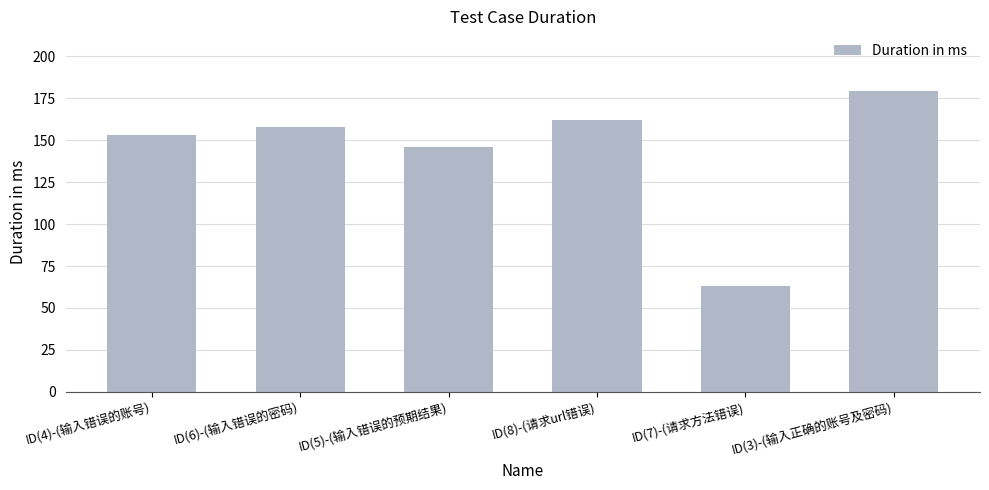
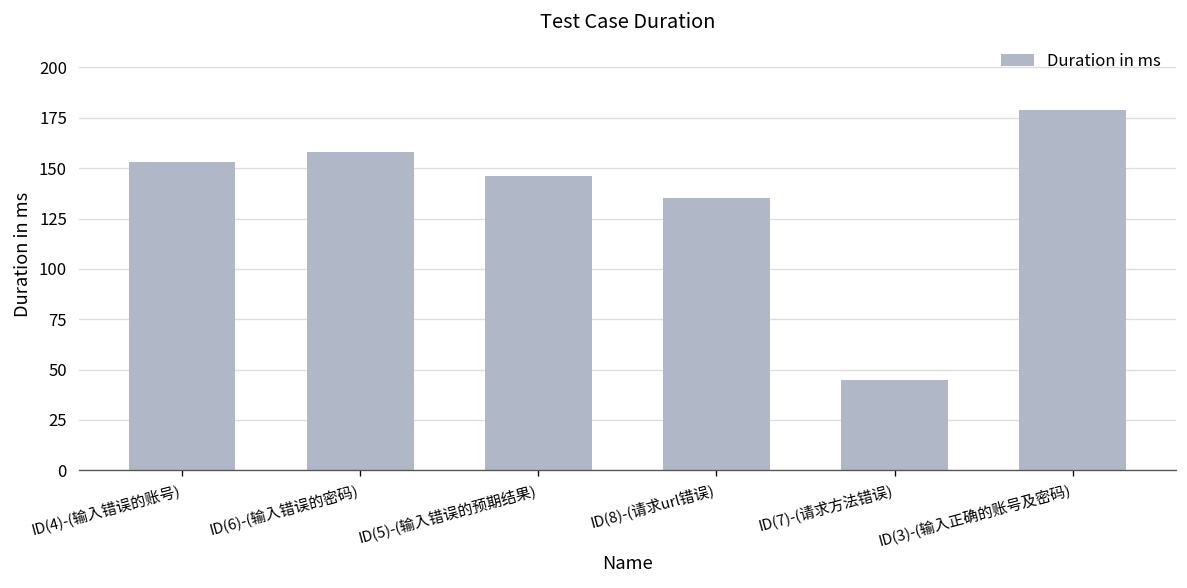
  {
    "ID(4)-(输入错误的账号)": 153,
    "ID(6)-(输入错误的密码)": 158,
    "ID(5)-(输入错误的预期结果)": 146,
-   "ID(8)-(请求url错误)": 162,
-   "ID(7)-(请求方法错误)": 63,
+   "ID(8)-(请求url错误)": 135,
+   "ID(7)-(请求方法错误)": 45,
    "ID(3)-(输入正确的账号及密码)": 179
  }
